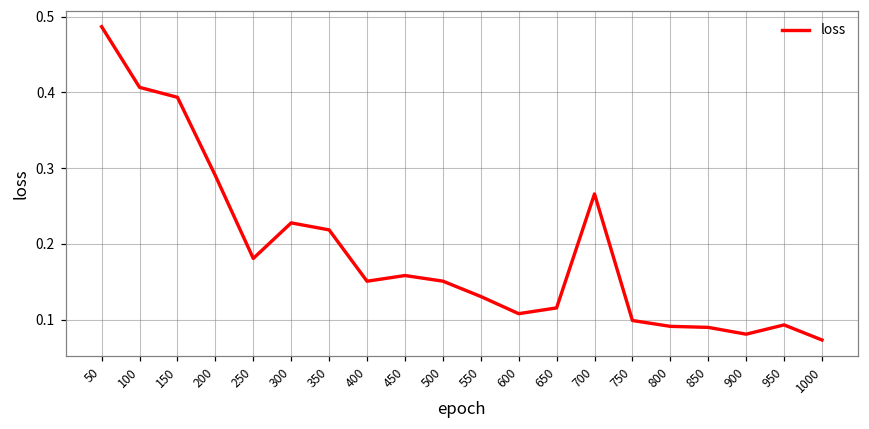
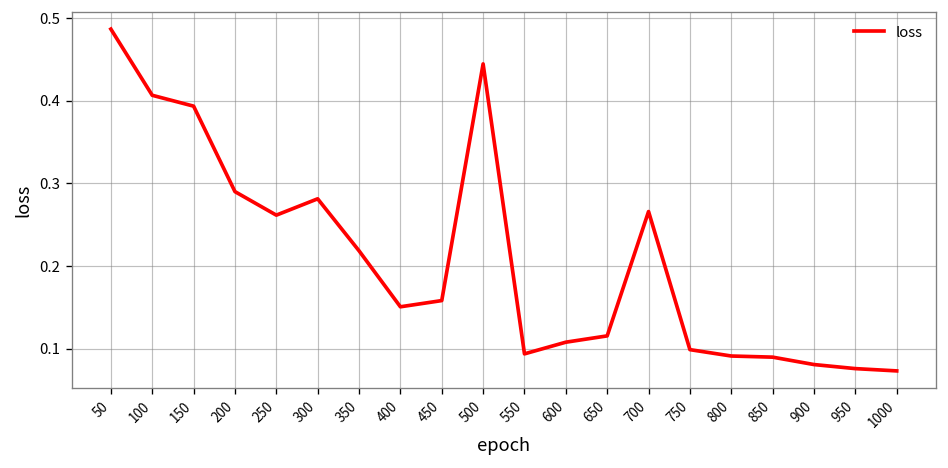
  {
    "50": 0.49,
    "100": 0.41,
    "150": 0.39,
    "200": 0.29,
-   "250": 0.18,
-   "300": 0.23,
+   "250": 0.26,
+   "300": 0.28,
    "350": 0.22,
    "400": 0.15,
    "450": 0.16,
-   "500": 0.15,
-   "550": 0.13,
+   "500": 0.44,
+   "550": 0.09,
    "600": 0.11,
    "650": 0.12,
    "700": 0.27,
    "750": 0.10,
    "800": 0.09,
    "850": 0.09,
    "900": 0.08,
-   "950": 0.09,
+   "950": 0.08,
    "1000": 0.07
  }
